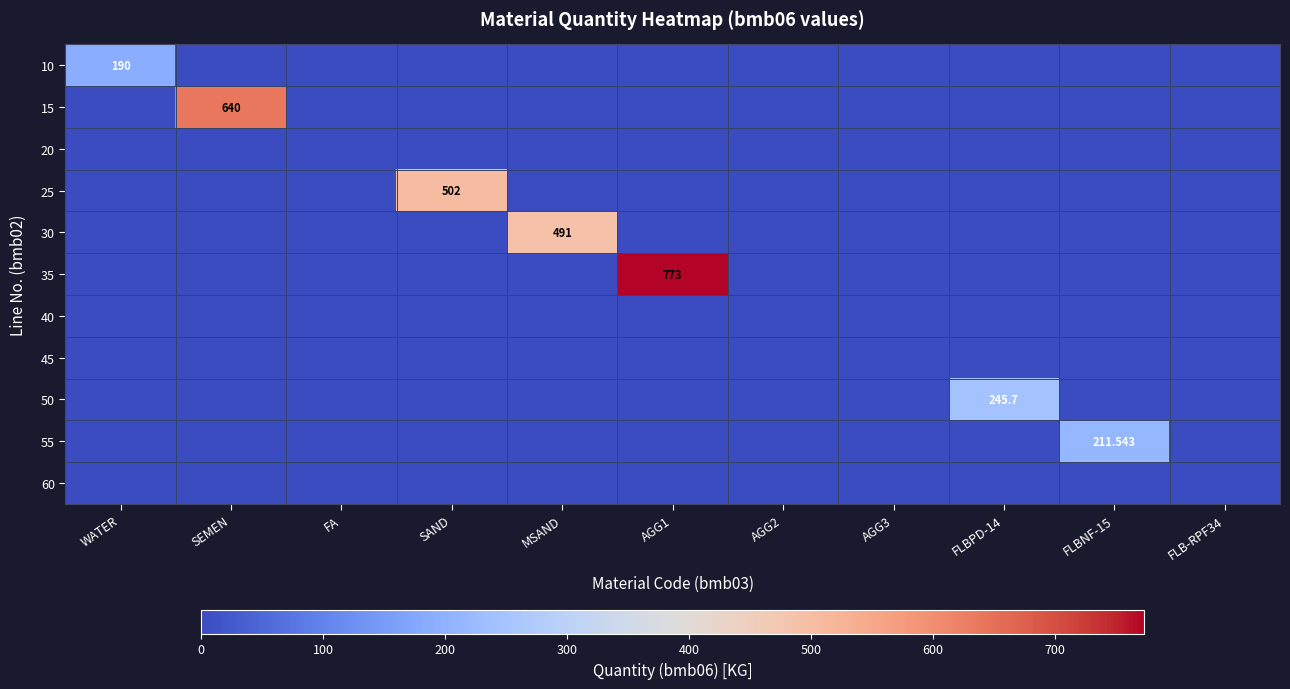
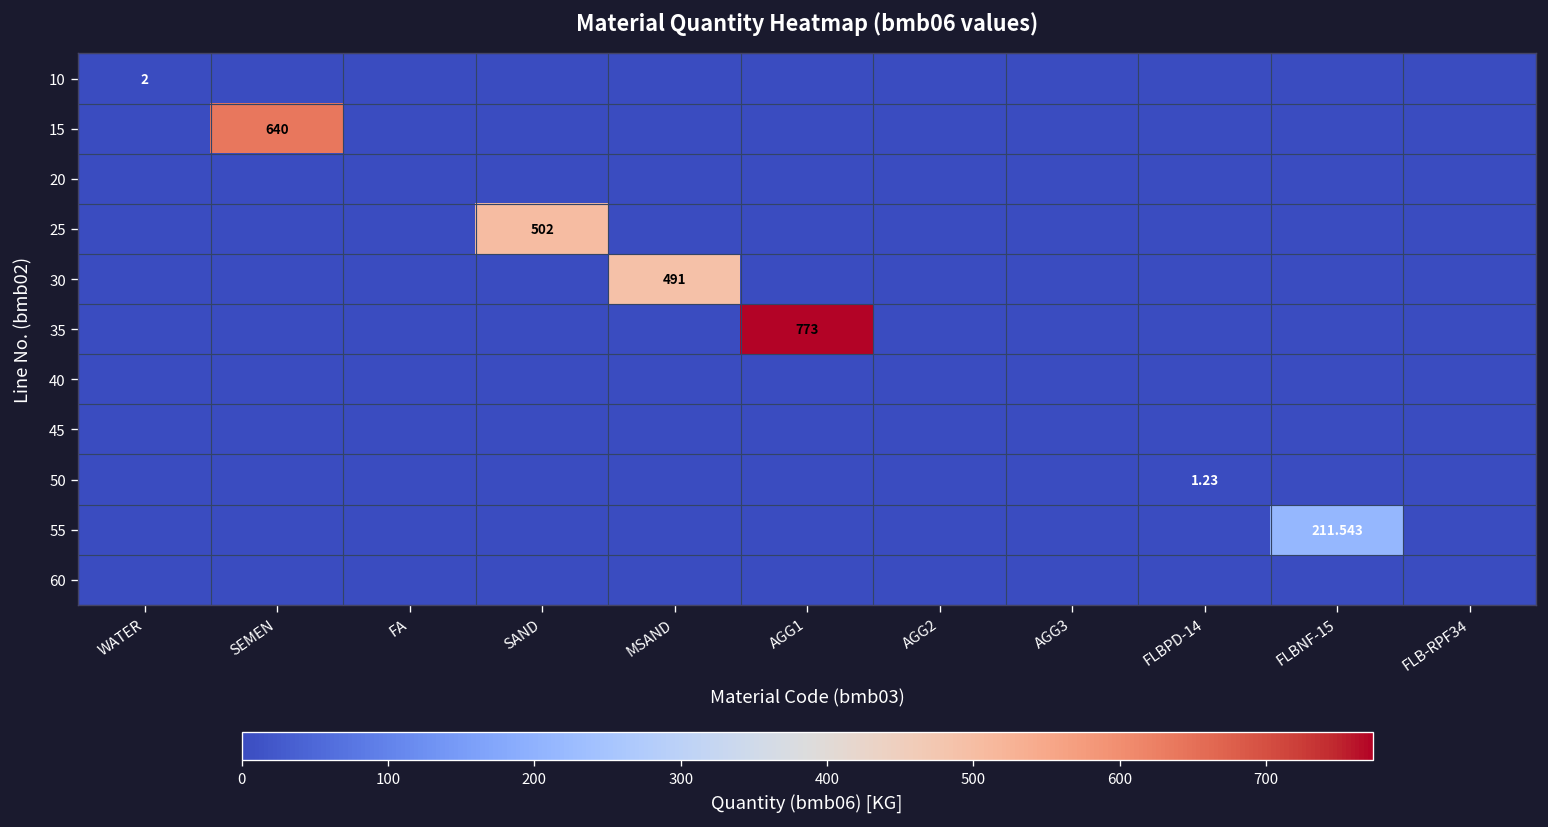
  {
    "10": {
-     "WATER": 190
+     "WATER": 2
    },
    "15": {
      "SEMEN": 640
    },
    "25": {
      "SAND": 502
    },
    "30": {
      "MSAND": 491
    },
    "35": {
      "AGG1": 773
    },
    "50": {
-     "FLBPD-14": 245.7
+     "FLBPD-14": 1.23
    },
    "55": {
      "FLBNF-15": 211.543
    }
  }
